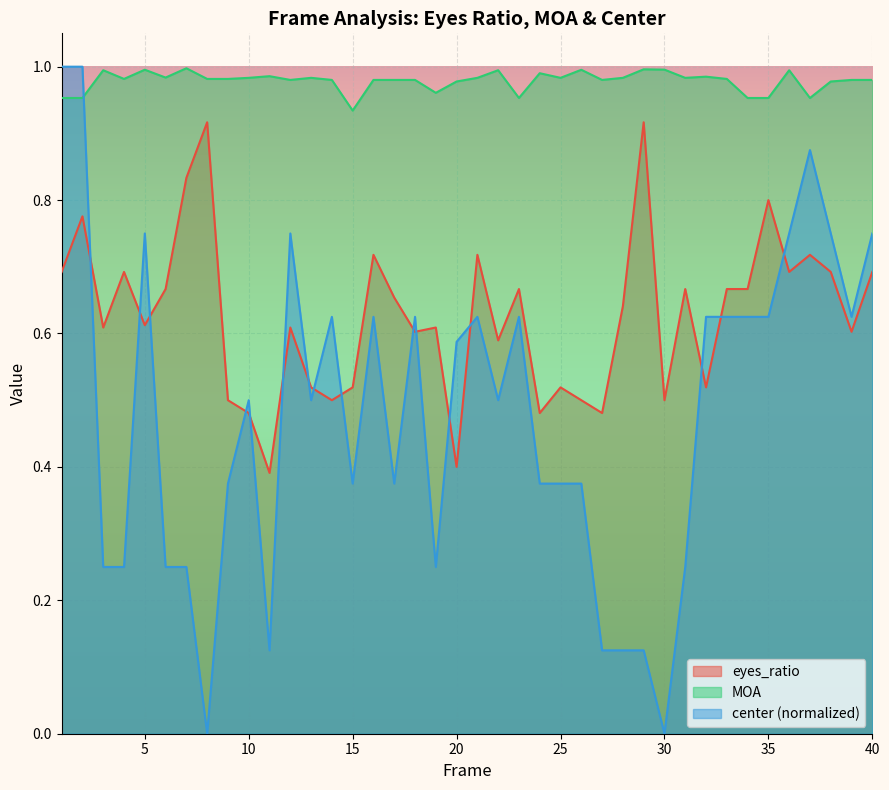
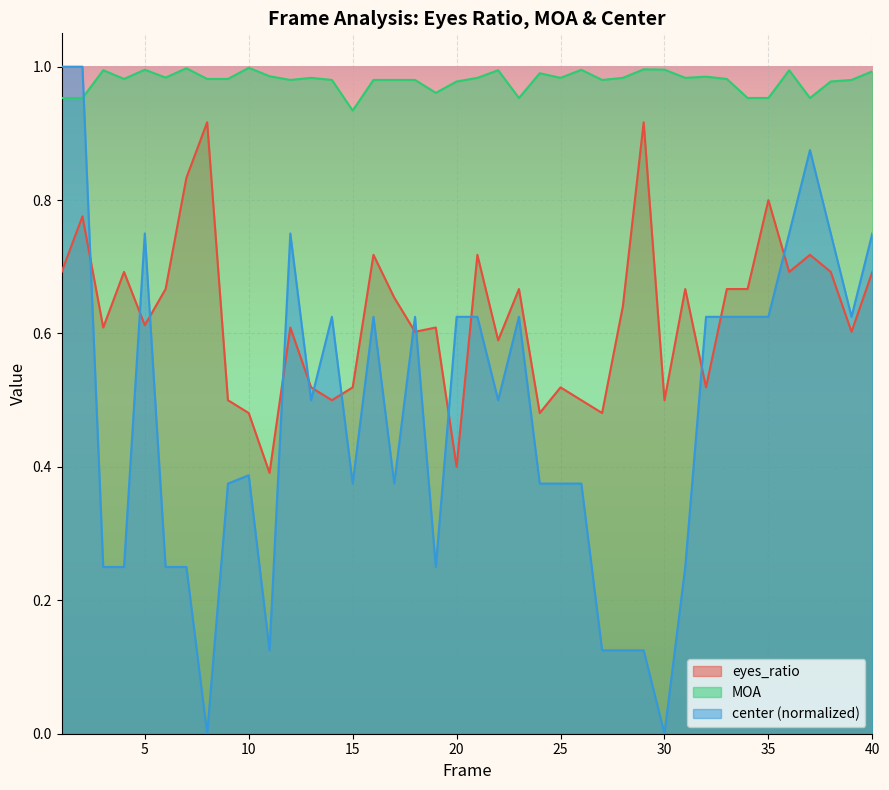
  {
    "eyes_ratio": {
      "5": 0.61,
      "10": 0.48,
      "15": 0.52,
      "20": 0.40,
      "25": 0.52,
      "30": 0.50,
      "35": 0.80,
      "40": 0.69
    },
    "MOA": {
      "5": 1.00,
-     "10": 0.98,
+     "10": 1.00,
      "15": 0.93,
      "20": 0.98,
      "25": 0.98,
      "30": 1.00,
      "35": 0.95,
-     "40": 0.98
+     "40": 0.99
    },
    "center (normalized)": {
      "5": 0.75,
-     "10": 0.50,
+     "10": 0.39,
      "15": 0.38,
-     "20": 0.59,
+     "20": 0.63,
      "25": 0.38,
      "30": 0.00,
      "35": 0.63,
      "40": 0.75
    }
  }
